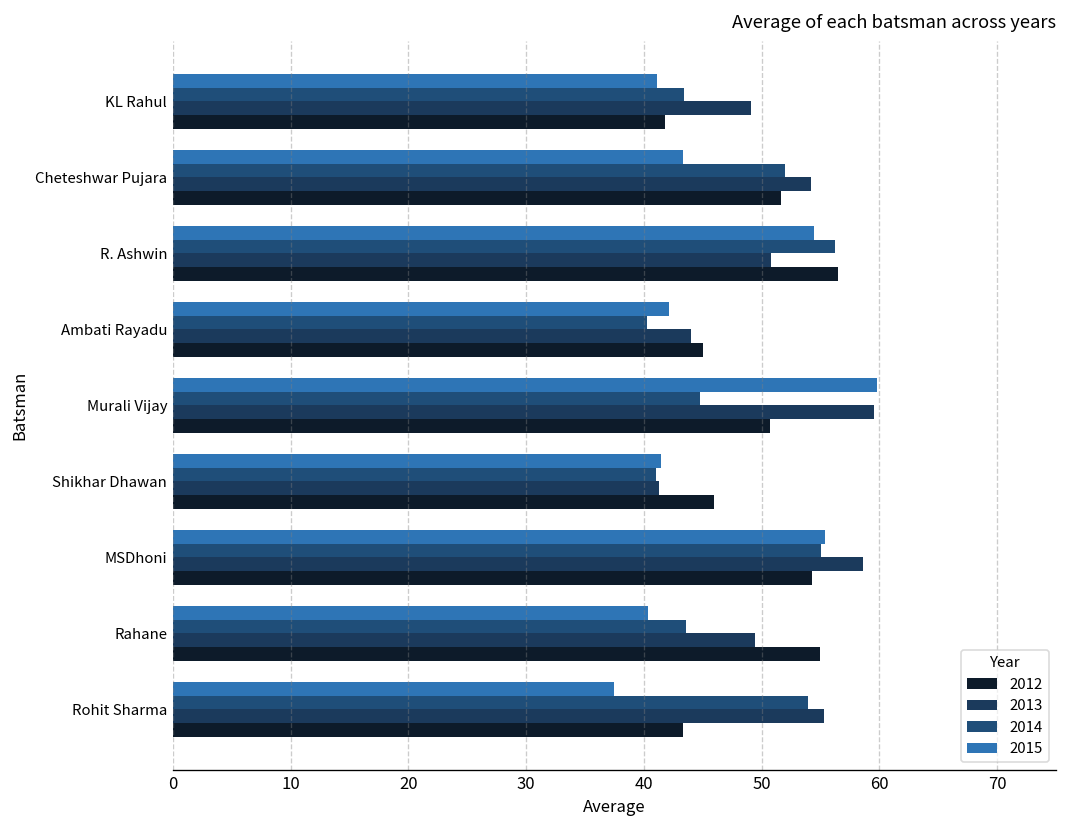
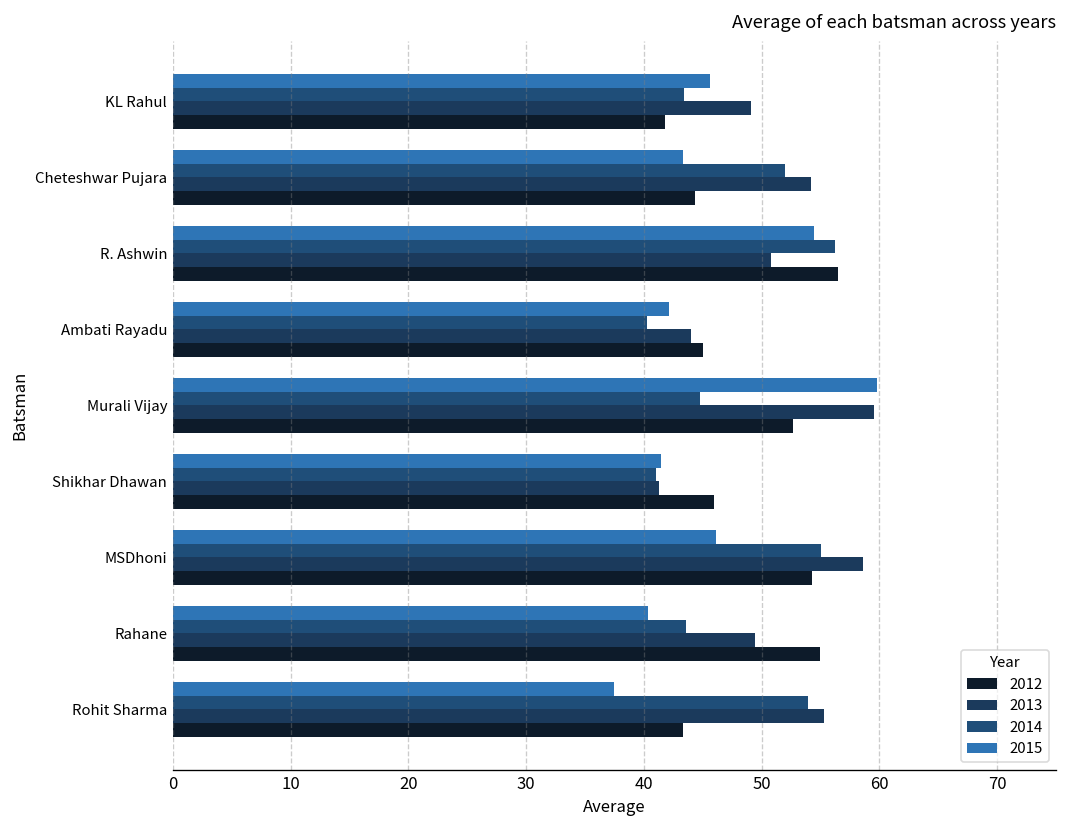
  {
    "2012": {
      "KL Rahul": 42,
-     "Cheteshwar Pujara": 52,
+     "Cheteshwar Pujara": 44,
      "R. Ashwin": 56,
      "Ambati Rayadu": 45,
-     "Murali Vijay": 51,
+     "Murali Vijay": 53,
      "Shikhar Dhawan": 46,
      "MSDhoni": 54,
      "Rahane": 55,
      "Rohit Sharma": 43
    },
    "2015": {
-     "KL Rahul": 41,
+     "KL Rahul": 46,
      "Cheteshwar Pujara": 43,
      "R. Ashwin": 54,
      "Ambati Rayadu": 42,
      "Murali Vijay": 60,
      "Shikhar Dhawan": 41,
-     "MSDhoni": 55,
+     "MSDhoni": 46,
      "Rahane": 40,
      "Rohit Sharma": 37
    }
  }
